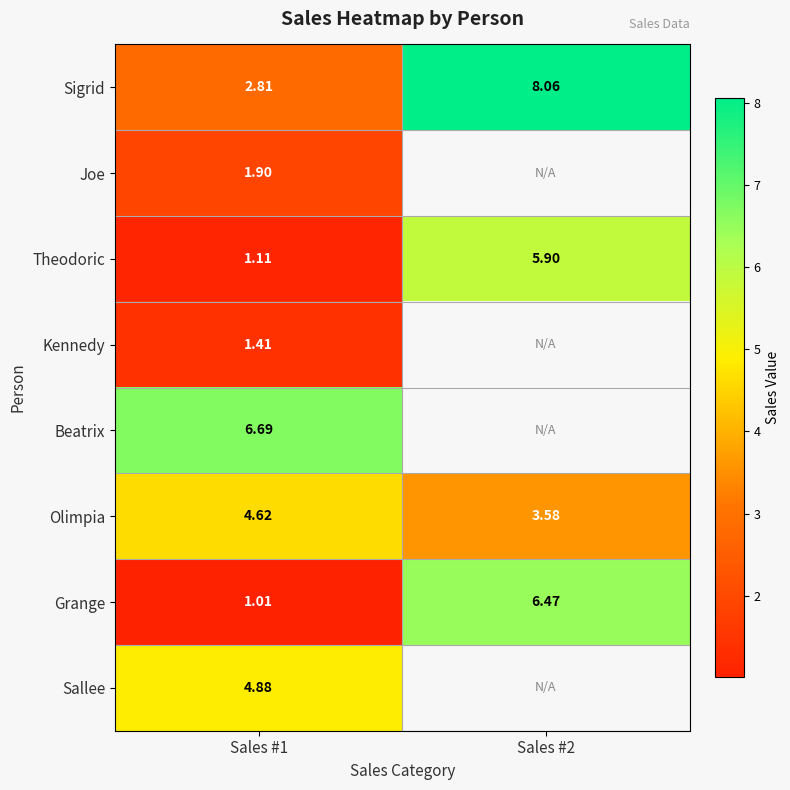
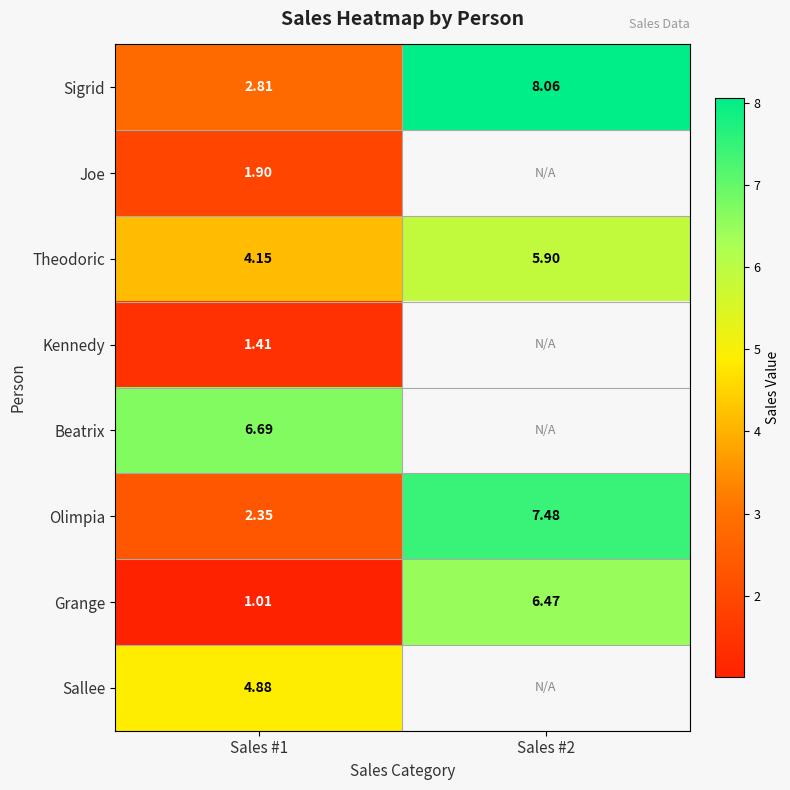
  {
    "Sigrid": {
      "Sales #1": 2.81,
      "Sales #2": 8.06
    },
    "Joe": {
      "Sales #1": 1.90
    },
    "Theodoric": {
-     "Sales #1": 1.11,
+     "Sales #1": 4.15,
      "Sales #2": 5.90
    },
    "Kennedy": {
      "Sales #1": 1.41
    },
    "Beatrix": {
      "Sales #1": 6.69
    },
    "Olimpia": {
-     "Sales #1": 4.62,
-     "Sales #2": 3.58
+     "Sales #1": 2.35,
+     "Sales #2": 7.48
    },
    "Grange": {
      "Sales #1": 1.01,
      "Sales #2": 6.47
    },
    "Sallee": {
      "Sales #1": 4.88
    }
  }
